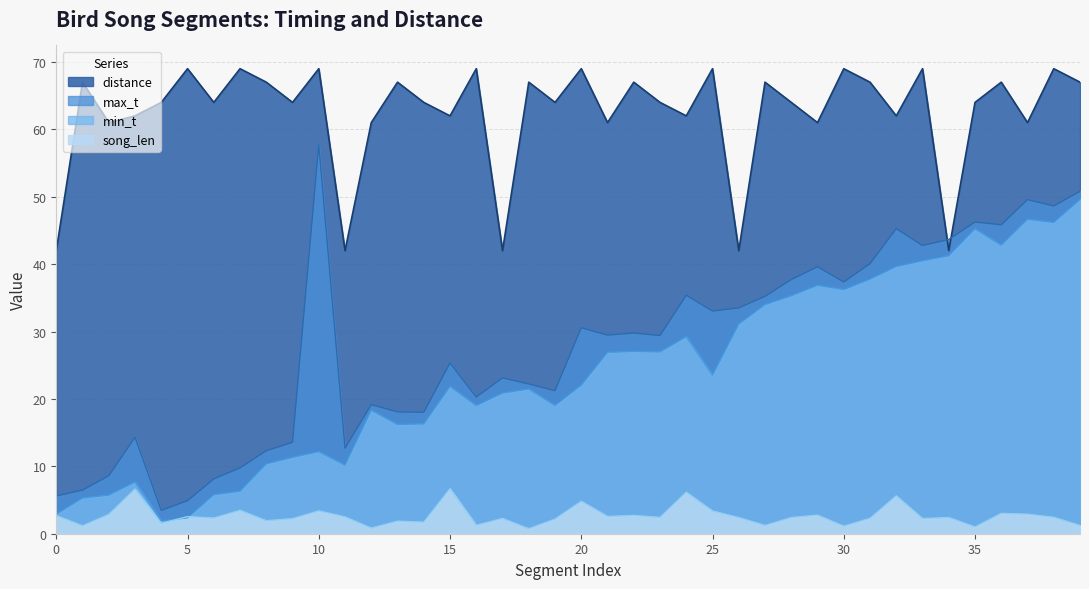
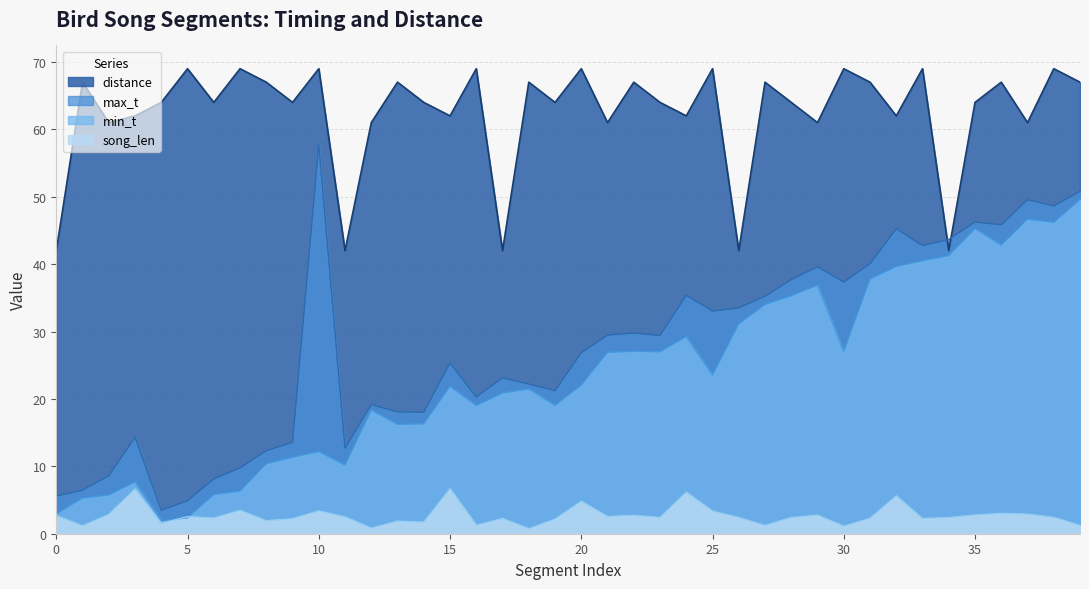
  {
    "distance": {
      "0": 42,
      "5": 69,
      "10": 69,
      "15": 62,
      "20": 69,
      "25": 69,
      "30": 69,
      "35": 64
    },
    "max_t": {
      "0": 6,
      "5": 5,
      "10": 58,
      "15": 25,
-     "20": 31,
+     "20": 27,
      "25": 33,
      "30": 37,
      "35": 46
    },
    "min_t": {
      "10": 12,
      "15": 22,
      "20": 22,
      "25": 24,
-     "30": 36,
+     "30": 27,
      "35": 45
    },
    "song_len": {
      "10": 3,
      "15": 7,
      "20": 5,
      "25": 3,
      "30": 1,
-     "35": 1
+     "35": 3
    }
  }
